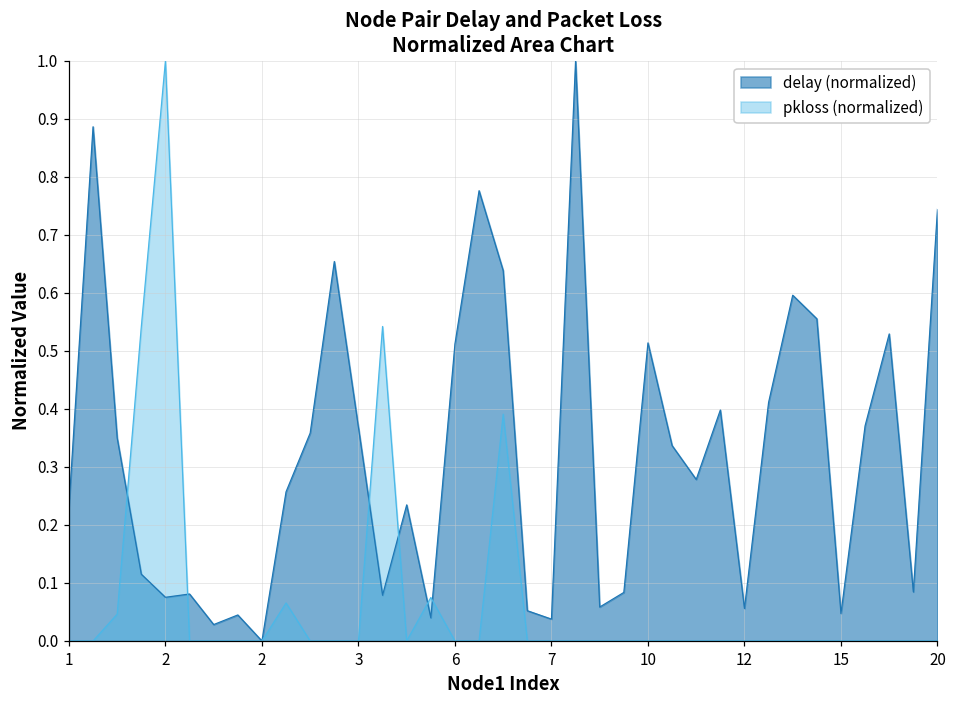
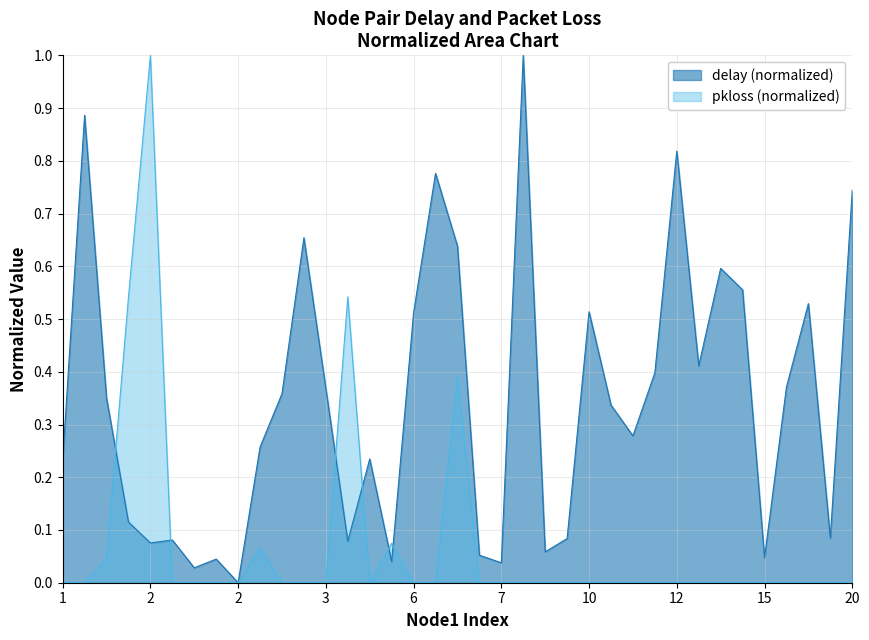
  {
    "delay (normalized)": {
-     "12": 0.06,
+     "12": 0.82,
      "20": 0.74
    },
    "pkloss (normalized)": {
      "12": 0.00,
      "20": 0.00
    }
  }
